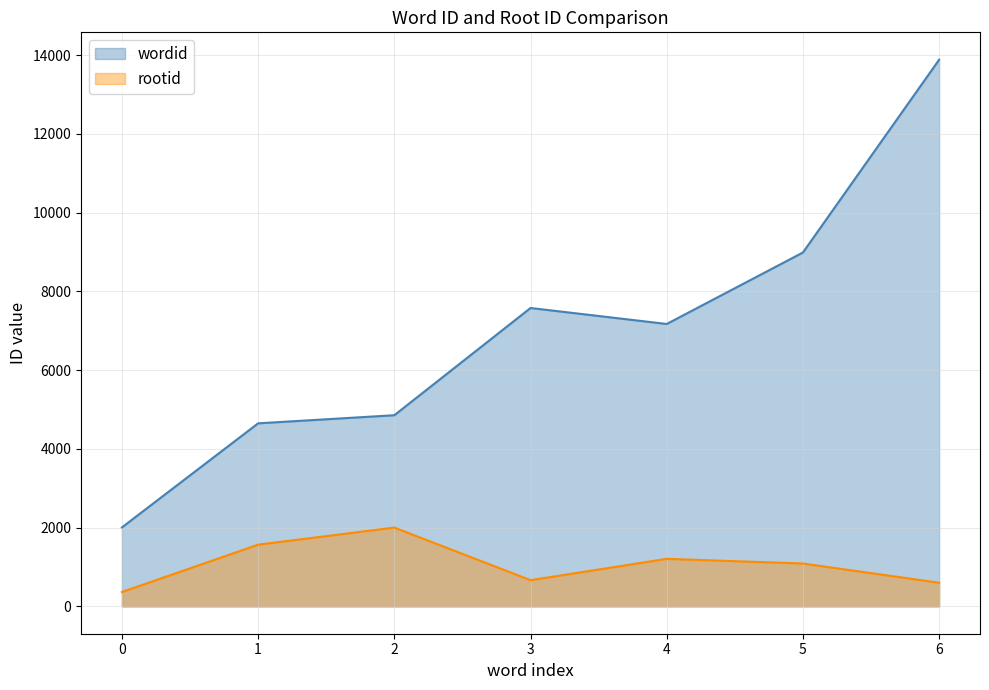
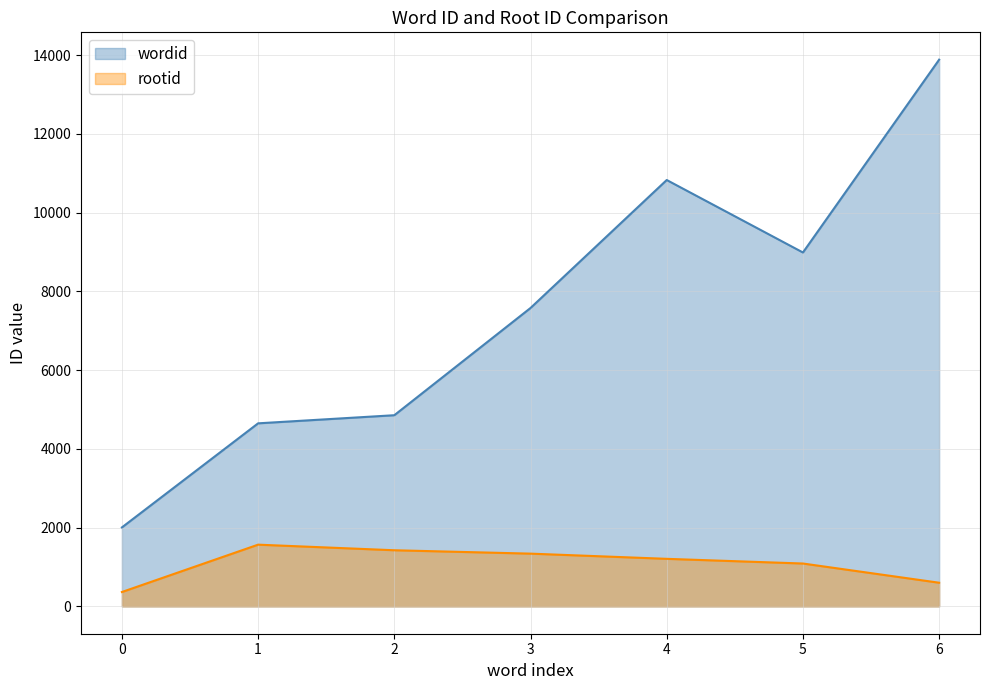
  {
    "wordid": {
      "0": 2000,
      "1": 4700,
      "2": 4900,
      "3": 7600,
-     "4": 7200,
+     "4": 10800,
      "5": 9000,
      "6": 13900
    },
    "rootid": {
      "0": 400,
      "1": 1600,
-     "2": 2000,
-     "3": 700,
+     "2": 1400,
+     "3": 1300,
      "4": 1200,
      "5": 1100,
      "6": 600
    }
  }
